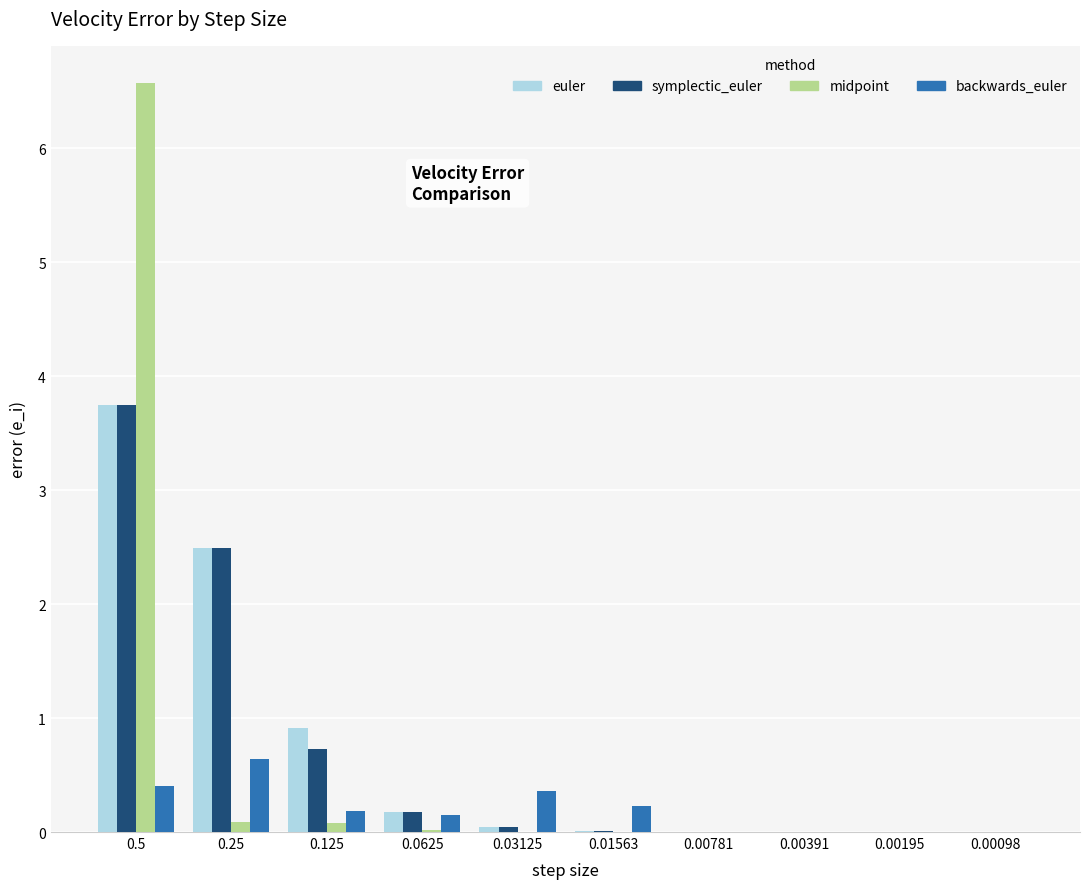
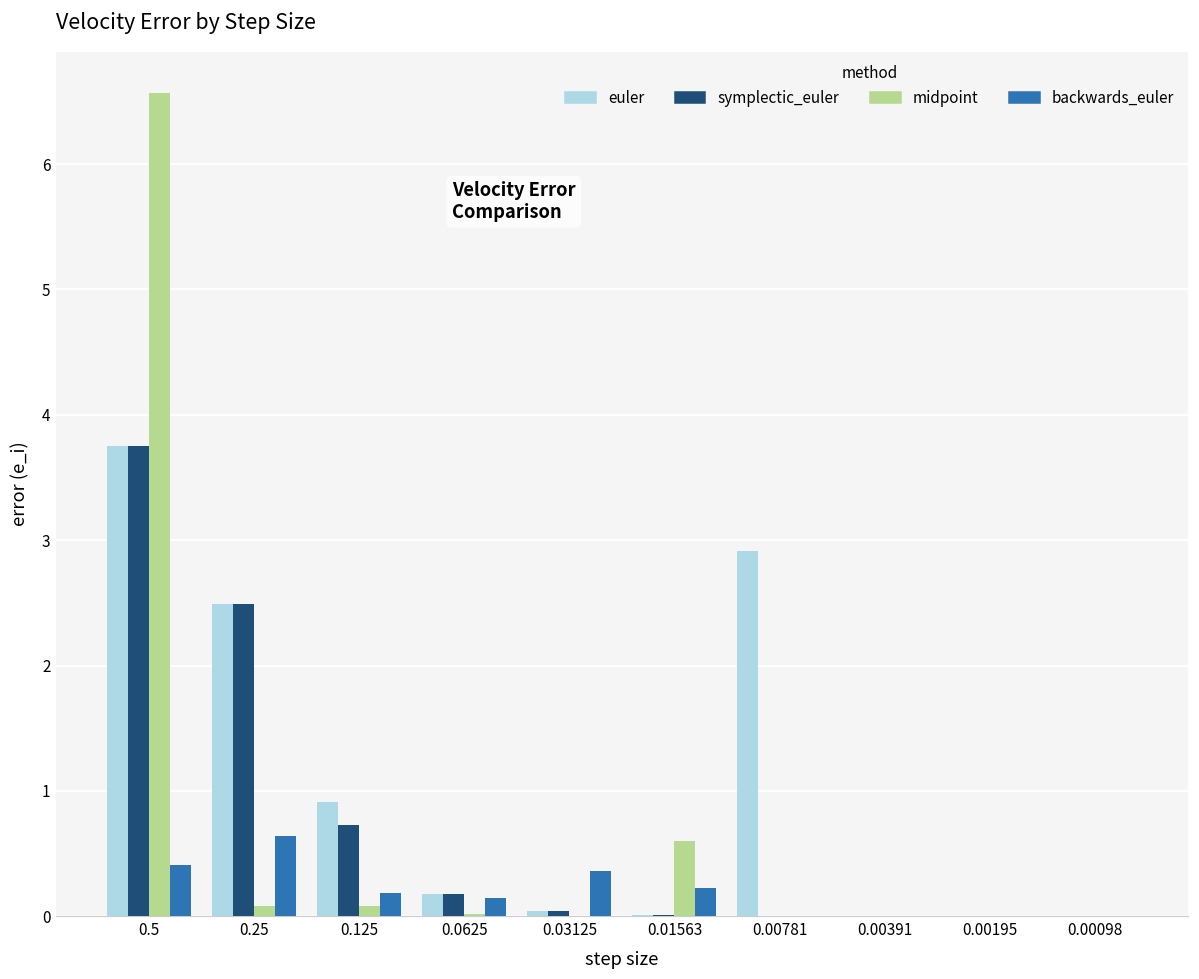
  {
    "euler": {
      "0.5": 3.75,
      "0.25": 2.49,
      "0.125": 0.91,
      "0.0625": 0.18,
      "0.03125": 0.04,
-     "0.00781": 0.00
+     "0.00781": 2.91
    },
    "symplectic_euler": {
      "0.5": 3.75,
      "0.25": 2.49,
      "0.125": 0.72,
      "0.0625": 0.18,
      "0.03125": 0.04
    },
    "midpoint": {
      "0.5": 6.57,
      "0.25": 0.08,
      "0.125": 0.08,
-     "0.01563": 0.00
+     "0.01563": 0.60
    },
    "backwards_euler": {
      "0.5": 0.41,
      "0.25": 0.64,
      "0.125": 0.18,
      "0.0625": 0.15,
      "0.03125": 0.36,
      "0.01563": 0.23
    }
  }
